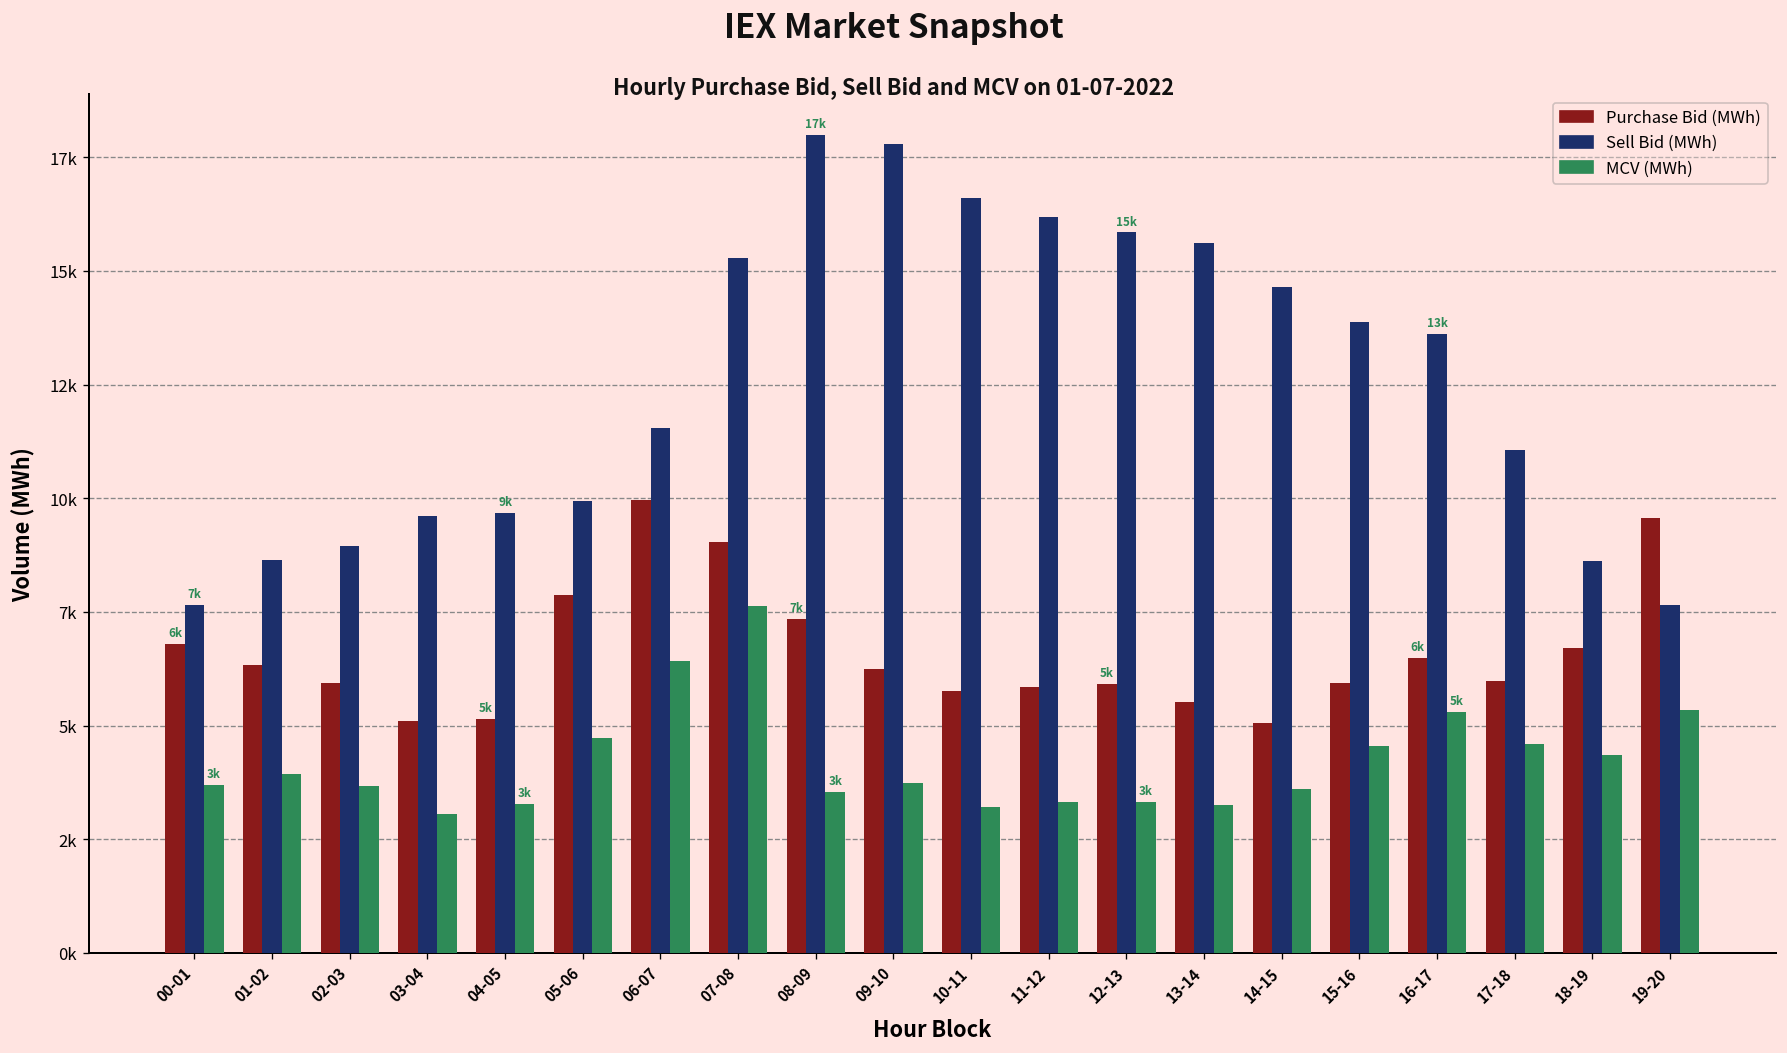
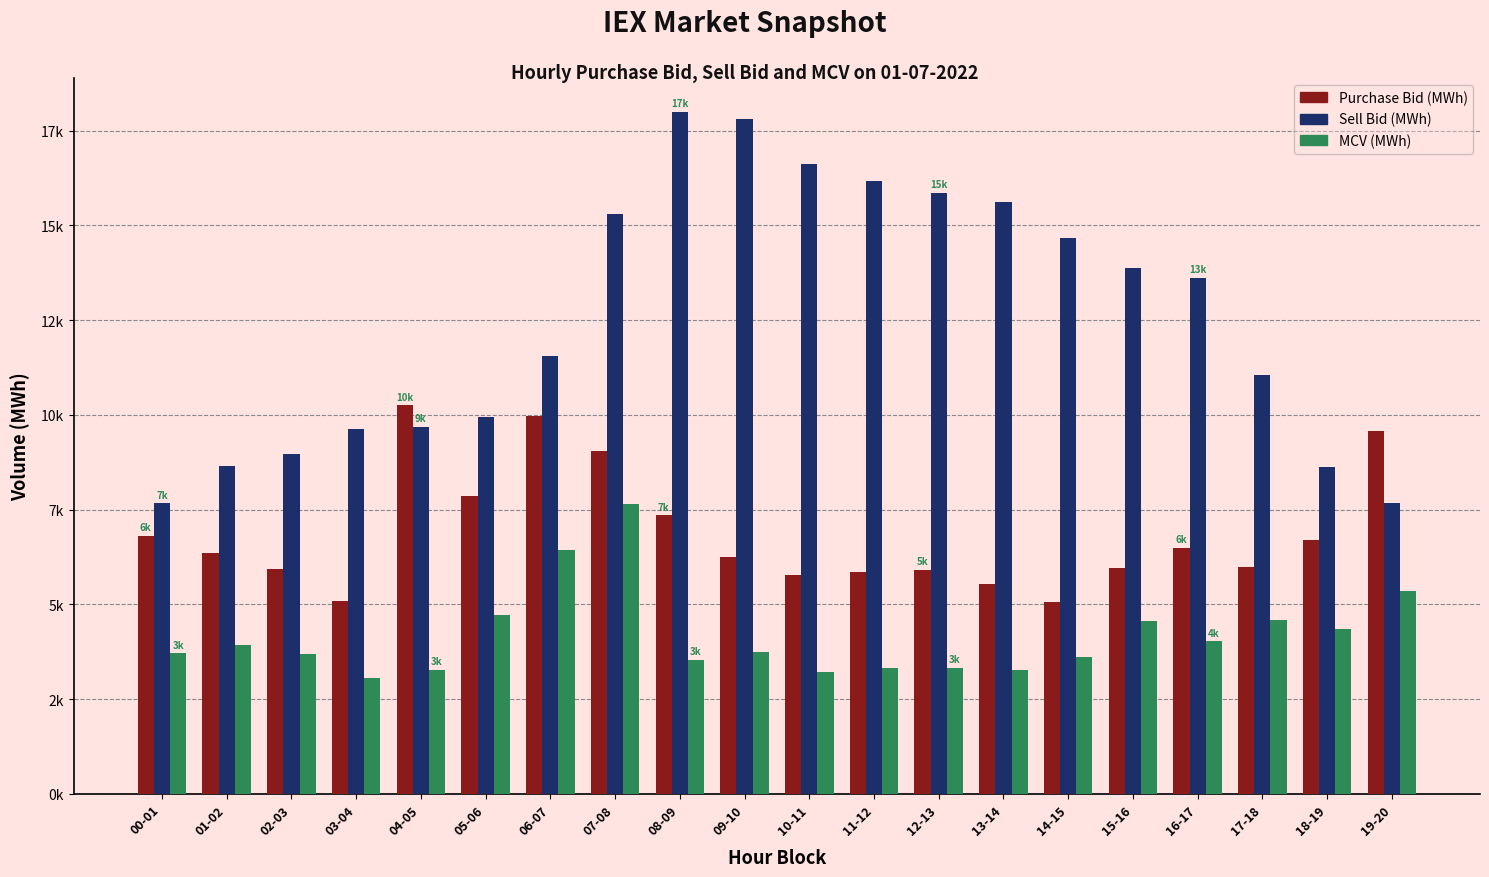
  {
    "Purchase Bid (MWh)": {
-     "04-05": "5k",
+     "04-05": "10k",
      "08-09": "7k",
      "16-17": "6k"
    },
    "MCV (MWh)": {
      "04-05": "3k",
      "12-13": "3k",
-     "16-17": "5k"
+     "16-17": "4k"
    }
  }
